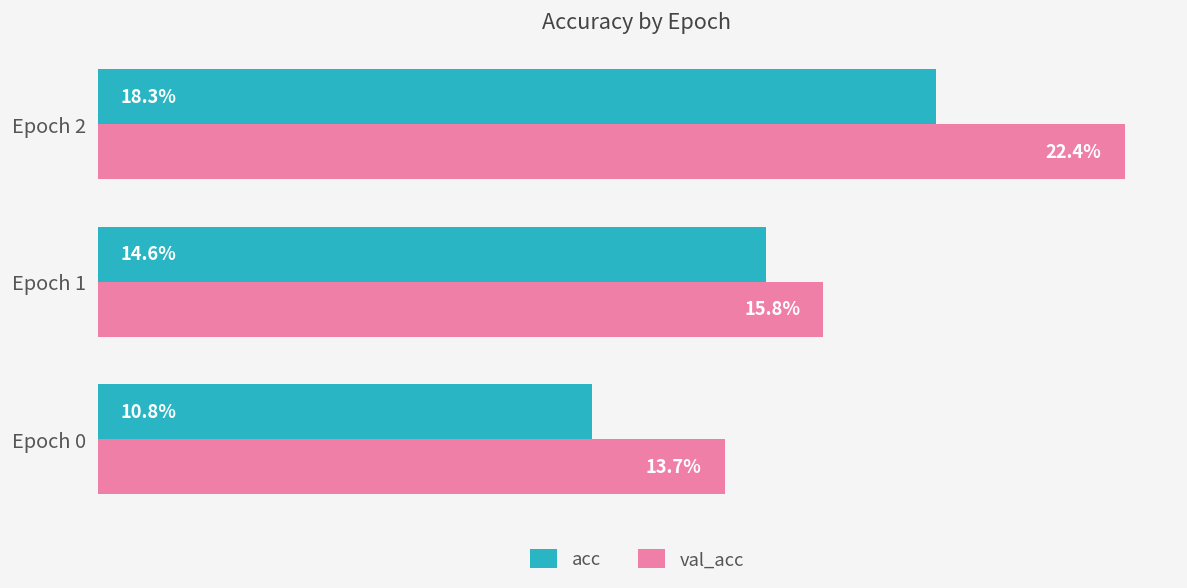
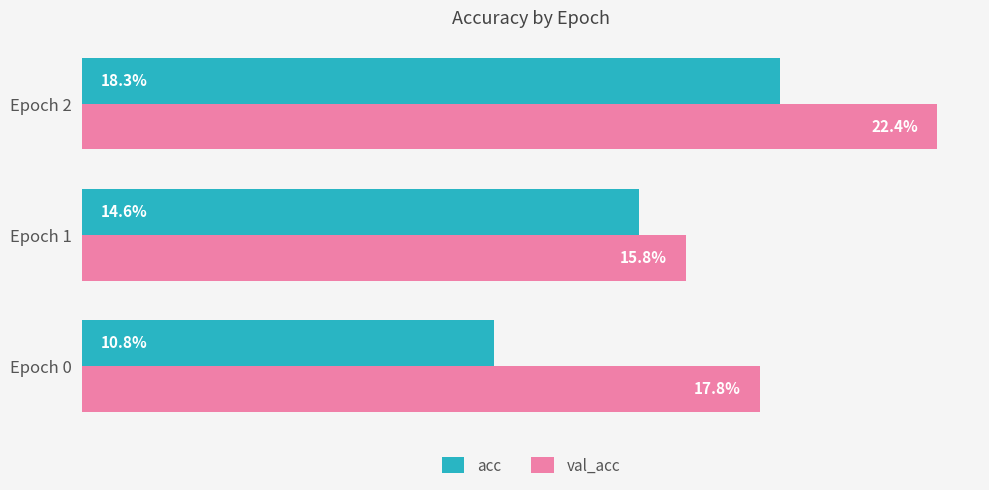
  {
    "acc": {
      "Epoch 2": "18.3%",
      "Epoch 1": "14.6%",
      "Epoch 0": "10.8%"
    },
    "val_acc": {
      "Epoch 2": "22.4%",
      "Epoch 1": "15.8%",
-     "Epoch 0": "13.7%"
+     "Epoch 0": "17.8%"
    }
  }
